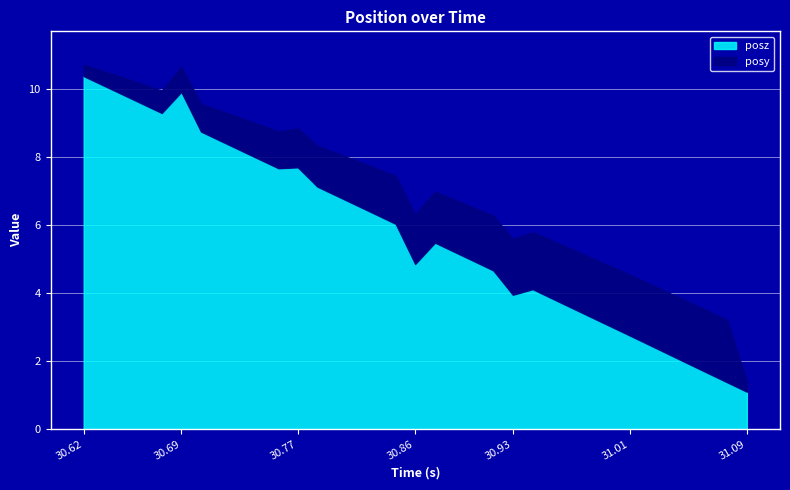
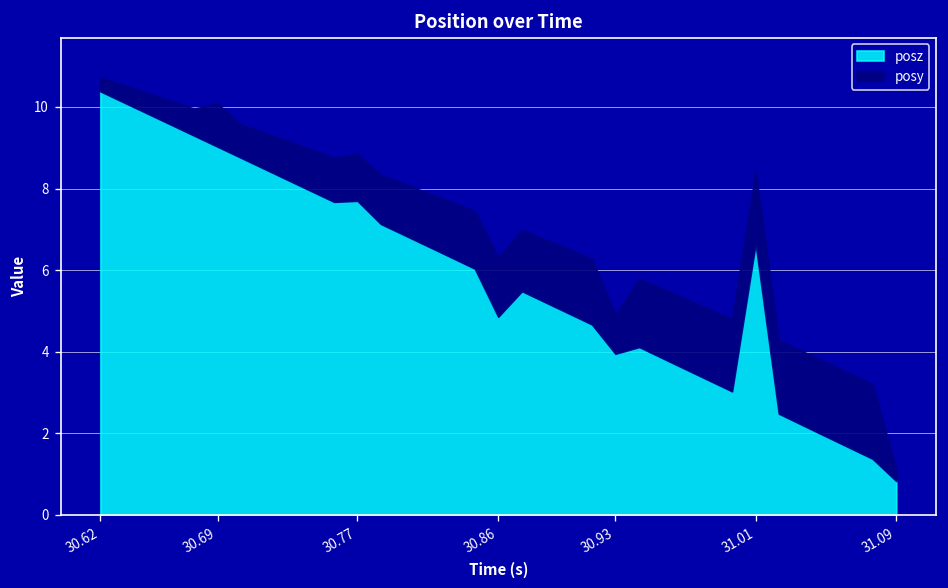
  {
    "posz": {
      "30.62": 10.4,
-     "30.69": 9.9,
+     "30.69": 9.0,
      "30.77": 7.7,
      "30.86": 4.9,
      "30.93": 4.0,
-     "31.01": 2.8,
-     "31.09": 1.1
+     "31.01": 6.6,
+     "31.09": 0.8
    },
    "posy": {
      "30.62": 0.3,
-     "30.69": 0.7,
+     "30.69": 1.1,
      "30.77": 1.1,
      "30.86": 1.5,
-     "30.93": 1.6,
+     "30.93": 0.9,
      "31.01": 1.8,
      "31.09": 0.3
    }
  }
